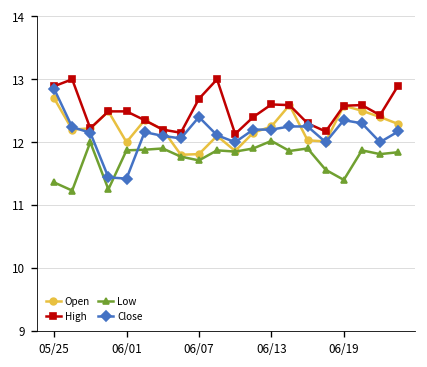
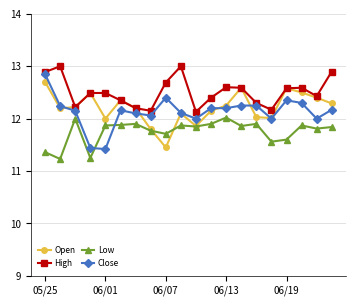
  {
    "Open": {
      "05/25": 12.7,
      "06/01": 12.0,
-     "06/07": 11.8,
+     "06/07": 11.5,
      "06/13": 12.3
    },
    "High": {
      "06/01": 12.5,
      "06/07": 12.7,
      "06/13": 12.6
    },
    "Low": {
      "05/25": 11.4,
      "06/01": 11.9,
      "06/07": 11.7,
      "06/13": 12.0,
-     "06/19": 11.4
+     "06/19": 11.6
    },
    "Close": {
      "06/01": 11.4,
      "06/07": 12.4,
      "06/13": 12.2,
      "06/19": 12.4
    }
  }
